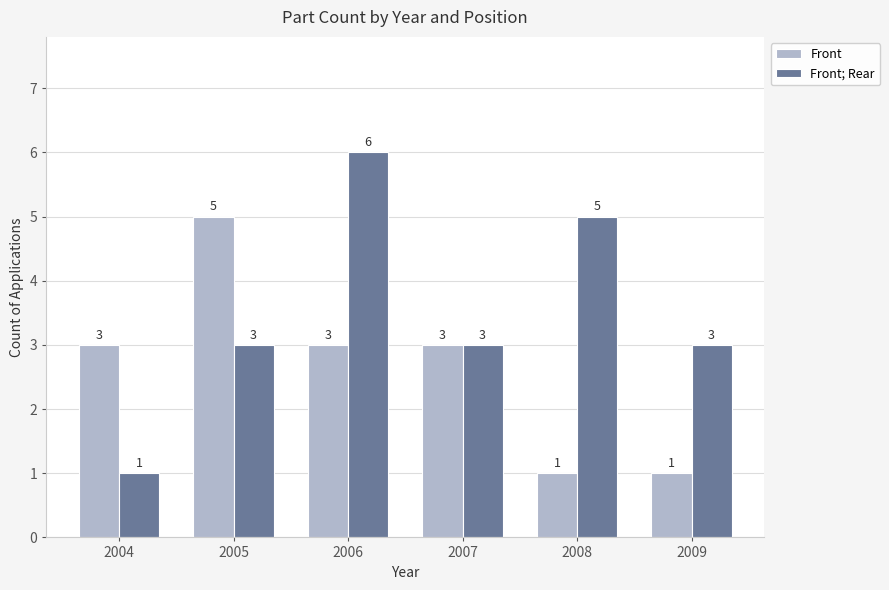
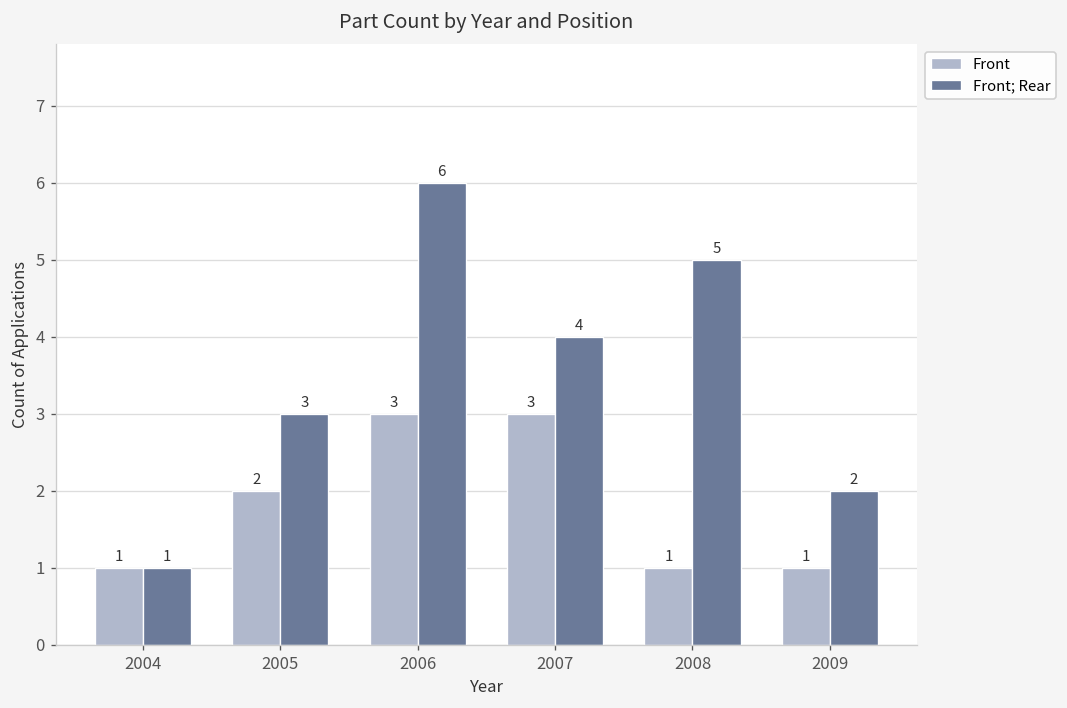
  {
    "Front": {
-     "2004": 3,
-     "2005": 5,
+     "2004": 1,
+     "2005": 2,
      "2006": 3,
      "2007": 3,
      "2008": 1,
      "2009": 1
    },
    "Front; Rear": {
      "2004": 1,
      "2005": 3,
      "2006": 6,
-     "2007": 3,
+     "2007": 4,
      "2008": 5,
-     "2009": 3
+     "2009": 2
    }
  }
